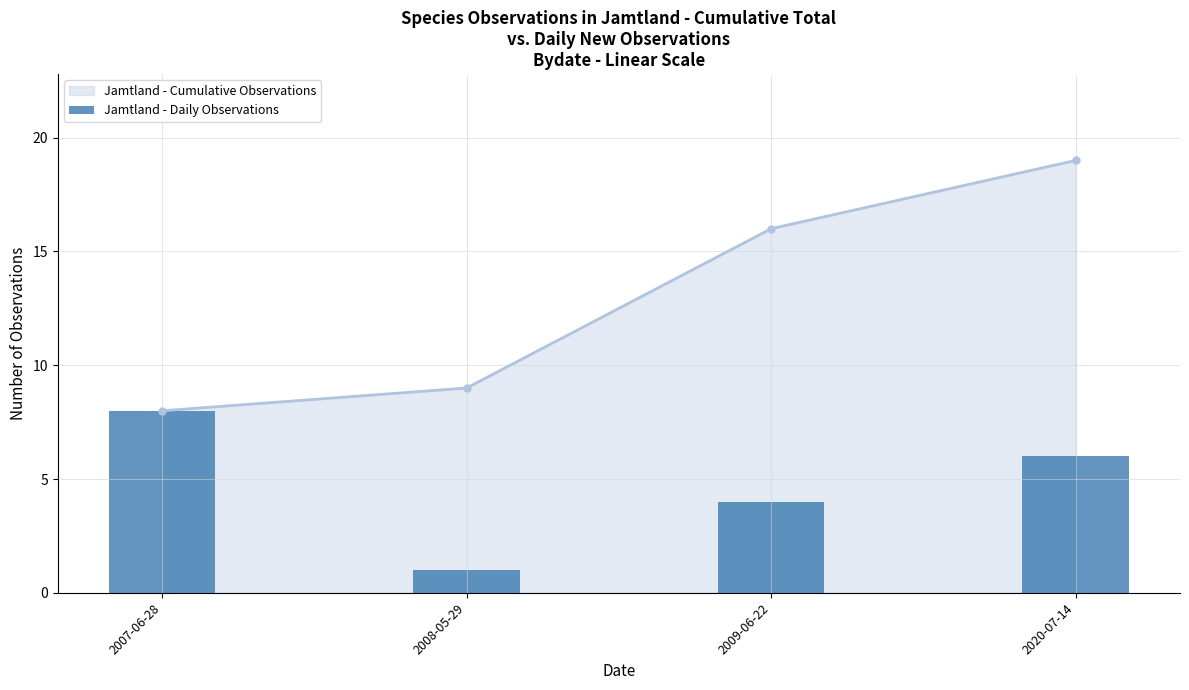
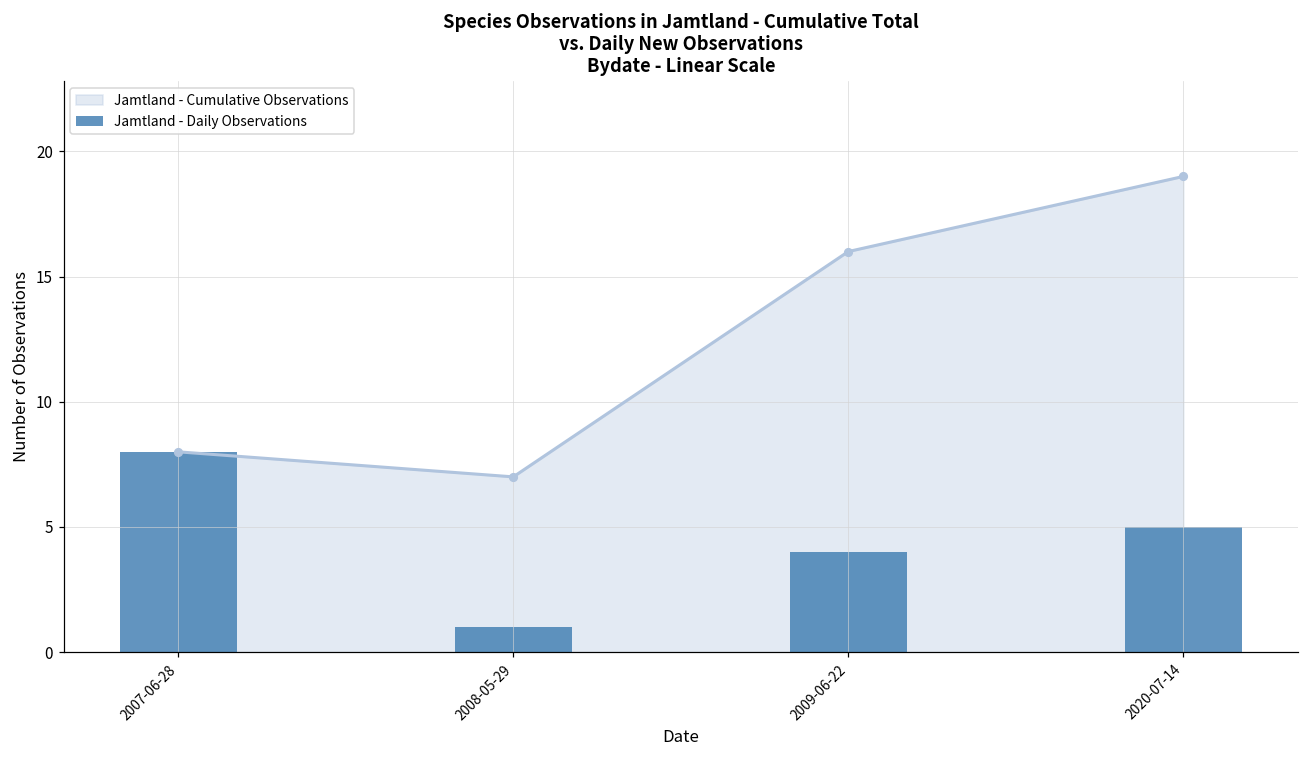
  {
    "Jamtland - Cumulative Observations": {
      "2007-06-28": 8,
-     "2008-05-29": 9,
+     "2008-05-29": 7,
      "2009-06-22": 16,
      "2020-07-14": 19
    },
    "Jamtland - Daily Observations": {
      "2007-06-28": 8,
      "2008-05-29": 1,
      "2009-06-22": 4,
-     "2020-07-14": 6
+     "2020-07-14": 5
    }
  }
